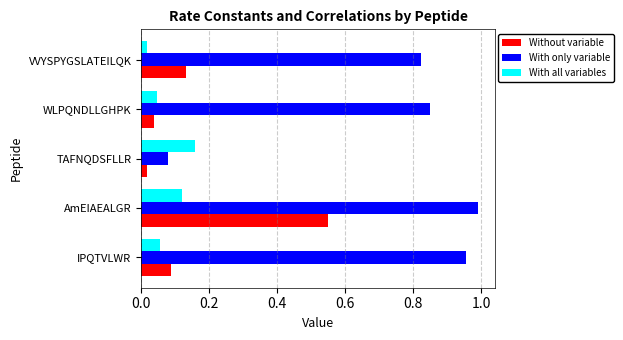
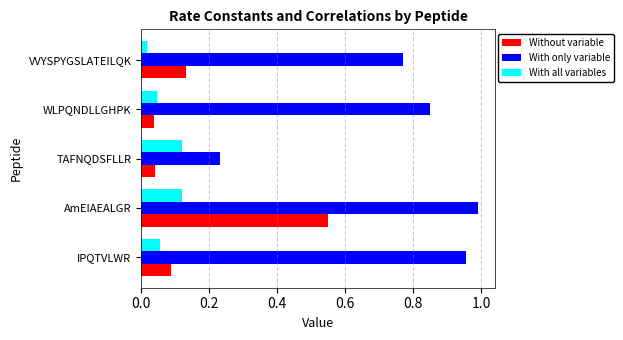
  {
    "Without variable": {
      "VVYSPYGSLATEILQK": 0.13,
      "WLPQNDLLGHPK": 0.04,
-     "TAFNQDSFLLR": 0.02,
+     "TAFNQDSFLLR": 0.04,
      "AmEIAEALGR": 0.55,
      "IPQTVLWR": 0.09
    },
    "With only variable": {
-     "VVYSPYGSLATEILQK": 0.82,
+     "VVYSPYGSLATEILQK": 0.77,
      "WLPQNDLLGHPK": 0.85,
-     "TAFNQDSFLLR": 0.08,
+     "TAFNQDSFLLR": 0.23,
      "AmEIAEALGR": 0.99,
      "IPQTVLWR": 0.95
    },
    "With all variables": {
      "VVYSPYGSLATEILQK": 0.02,
      "WLPQNDLLGHPK": 0.05,
-     "TAFNQDSFLLR": 0.16,
+     "TAFNQDSFLLR": 0.12,
      "AmEIAEALGR": 0.12,
      "IPQTVLWR": 0.06
    }
  }
